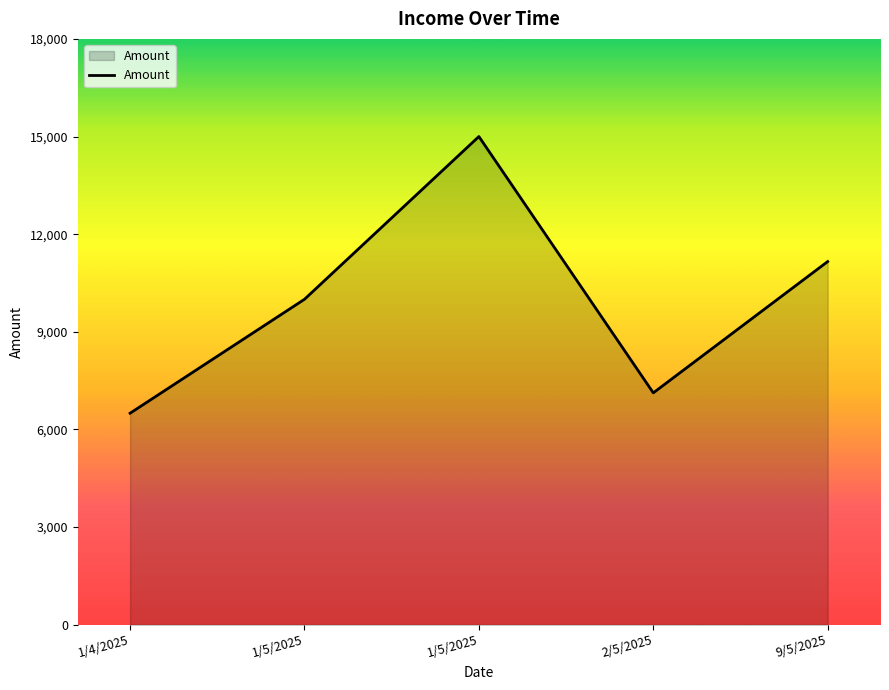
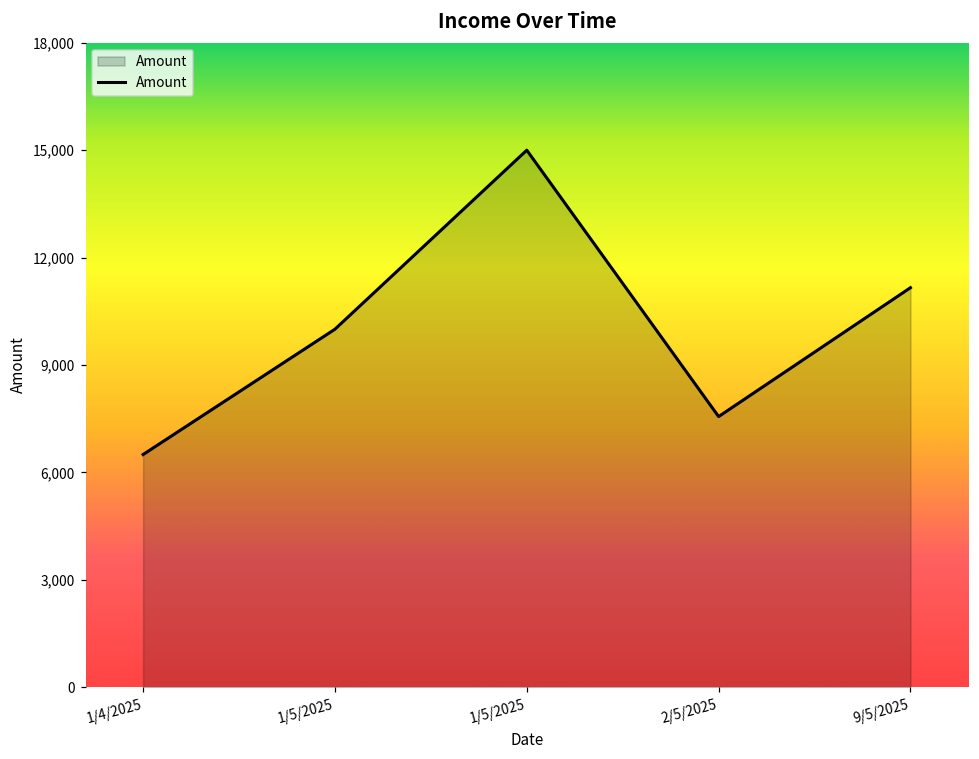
  {
    "1/4/2025": "6,500",
-   "2/5/2025": "7,100",
+   "2/5/2025": "7,600",
    "9/5/2025": "11,200"
  }
